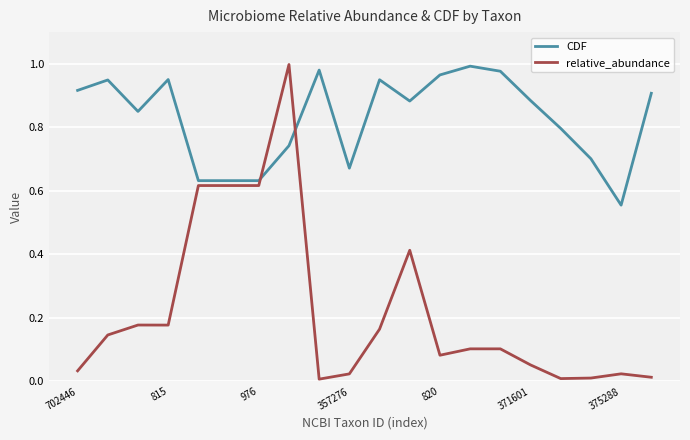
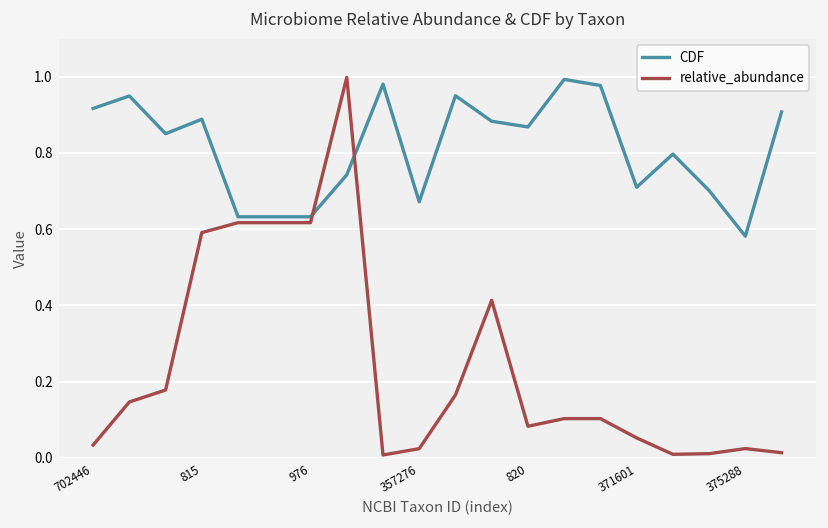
  {
    "CDF": {
      "702446": 0.92,
-     "815": 0.95,
+     "815": 0.89,
      "976": 0.63,
      "357276": 0.67,
-     "820": 0.97,
-     "371601": 0.88,
-     "375288": 0.56
+     "820": 0.87,
+     "371601": 0.71,
+     "375288": 0.58
    },
    "relative_abundance": {
      "702446": 0.03,
-     "815": 0.18,
+     "815": 0.59,
      "976": 0.62,
      "357276": 0.02,
      "820": 0.08,
      "371601": 0.05,
      "375288": 0.02
    }
  }
